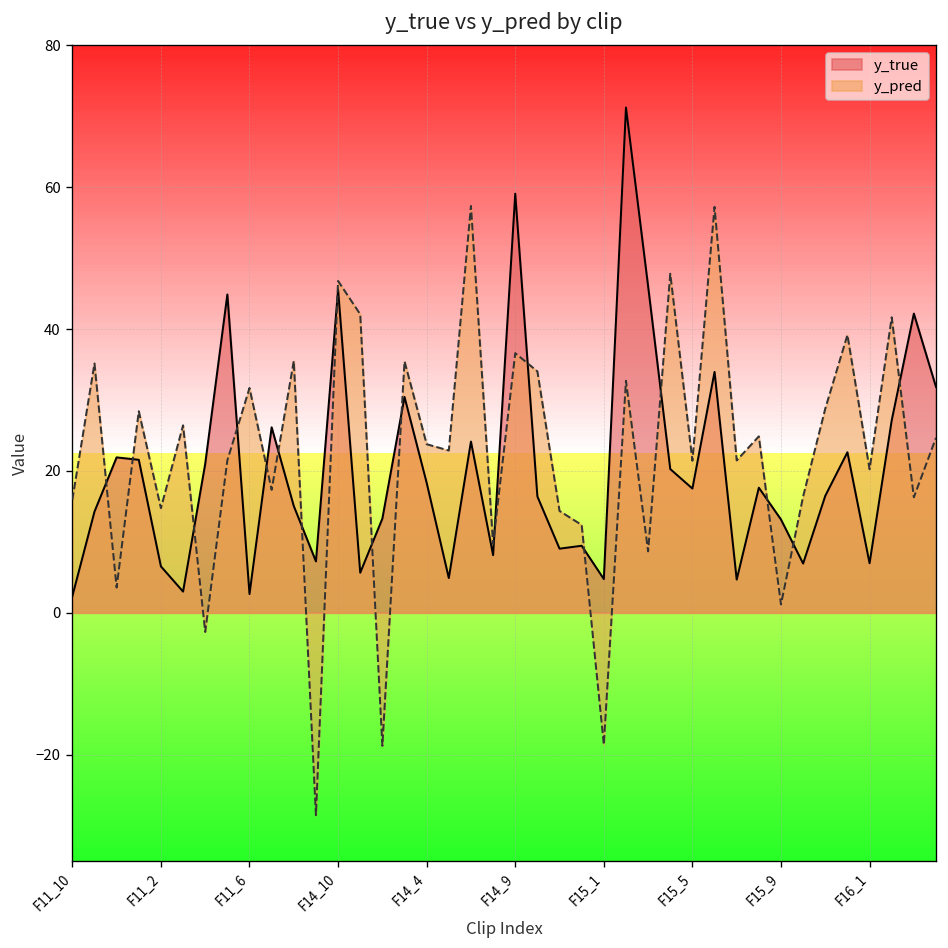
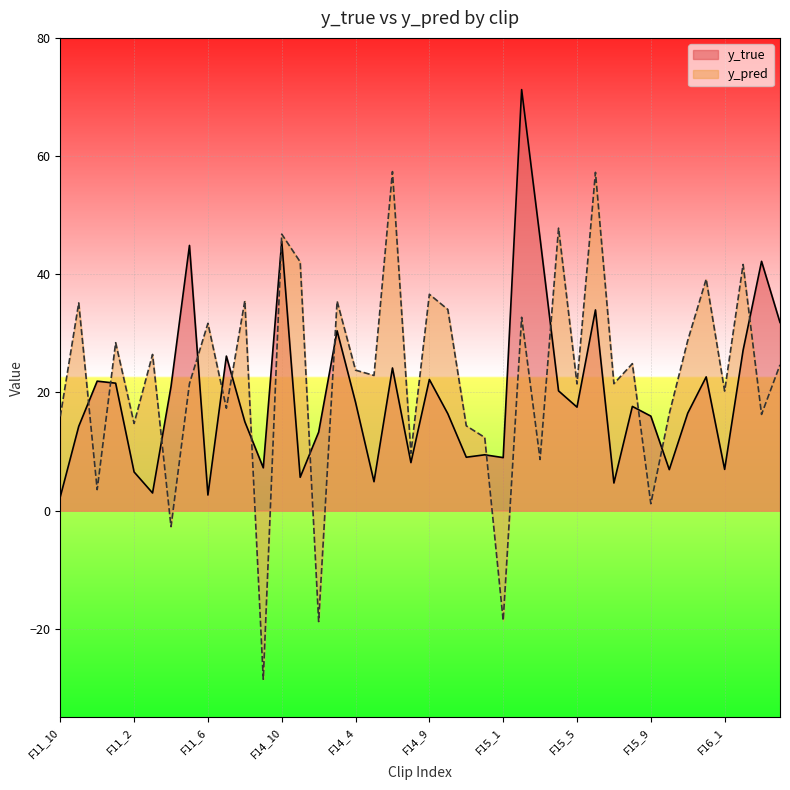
  {
    "y_true": {
      "F11_10": 2,
      "F11_2": 7,
      "F11_6": 3,
      "F14_10": 46,
      "F14_4": 18,
-     "F14_9": 59,
-     "F15_1": 5,
+     "F14_9": 22,
+     "F15_1": 9,
      "F15_5": 18,
-     "F15_9": 13,
+     "F15_9": 16,
      "F16_1": 7
    }
  }
